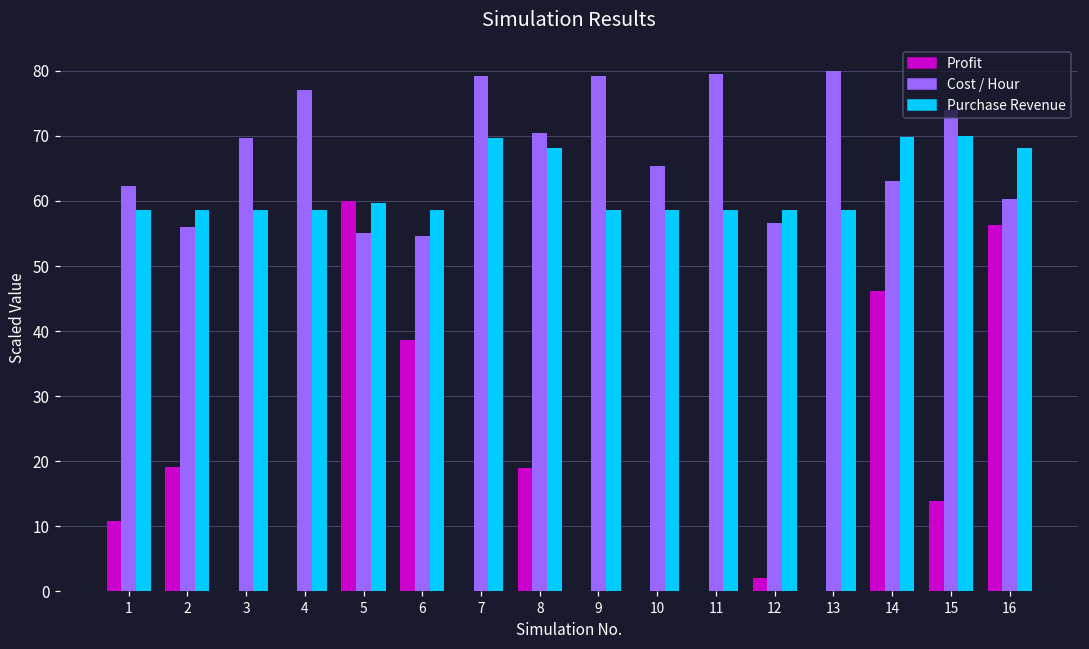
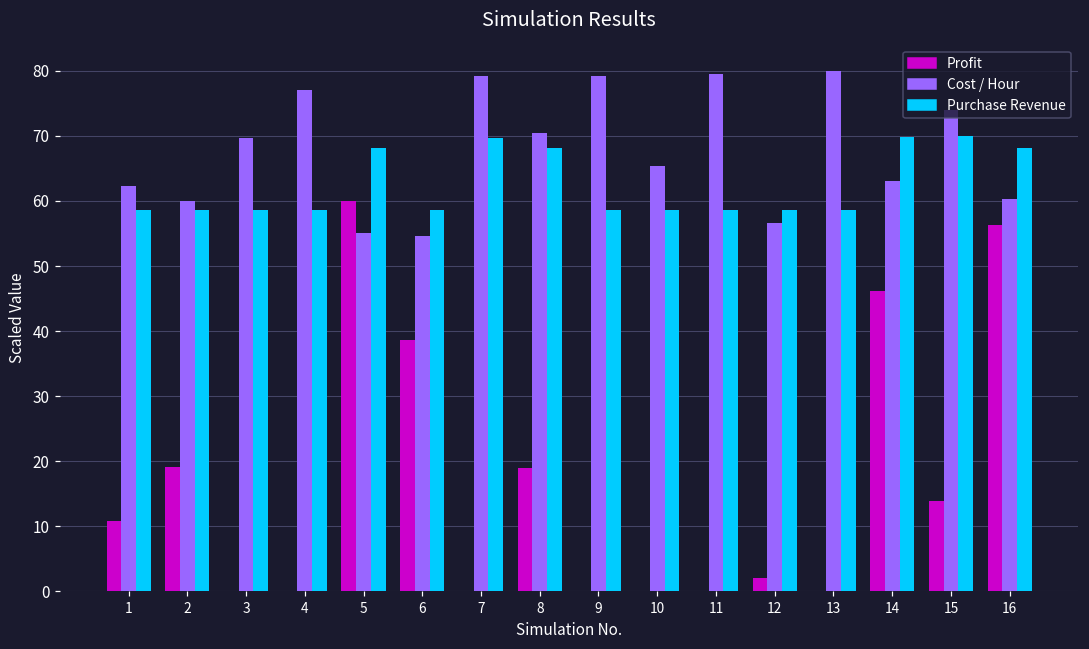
  {
    "Profit": {
      "1": 11,
      "2": 19,
      "3": 0,
      "4": 0,
      "5": 60,
      "6": 39,
      "7": 0,
      "8": 19,
      "9": 0,
      "10": 0,
      "11": 0,
      "12": 2,
      "13": 0,
      "14": 46,
      "15": 14,
      "16": 56
    },
    "Cost / Hour": {
      "1": 62,
-     "2": 56,
+     "2": 60,
      "3": 70,
      "4": 77,
      "5": 55,
      "6": 55,
      "7": 79,
      "8": 70,
      "9": 79,
      "10": 65,
      "11": 79,
      "12": 57,
      "13": 80,
      "14": 63,
      "16": 60
    },
    "Purchase Revenue": {
      "1": 59,
      "2": 59,
      "3": 59,
      "4": 59,
-     "5": 60,
+     "5": 68,
      "6": 59,
      "7": 70,
      "8": 68,
      "9": 59,
      "10": 59,
      "11": 59,
      "12": 59,
      "13": 59,
      "14": 70,
      "15": 70,
      "16": 68
    }
  }
